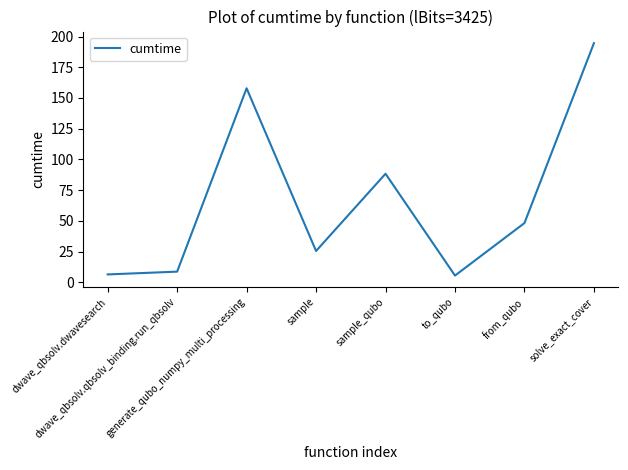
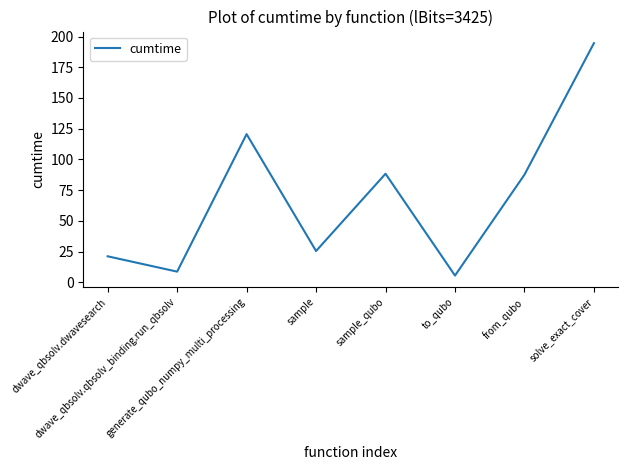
  {
-   "dwave_qbsolv.dwavesearch": 6,
+   "dwave_qbsolv.dwavesearch": 21,
    "dwave_qbsolv.qbsolv_binding.run_qbsolv": 9,
-   "generate_qubo_numpy_multi_processing": 158,
+   "generate_qubo_numpy_multi_processing": 121,
    "sample": 25,
    "sample_qubo": 88,
    "to_qubo": 5,
-   "from_qubo": 48,
+   "from_qubo": 88,
    "solve_exact_cover": 195
  }
